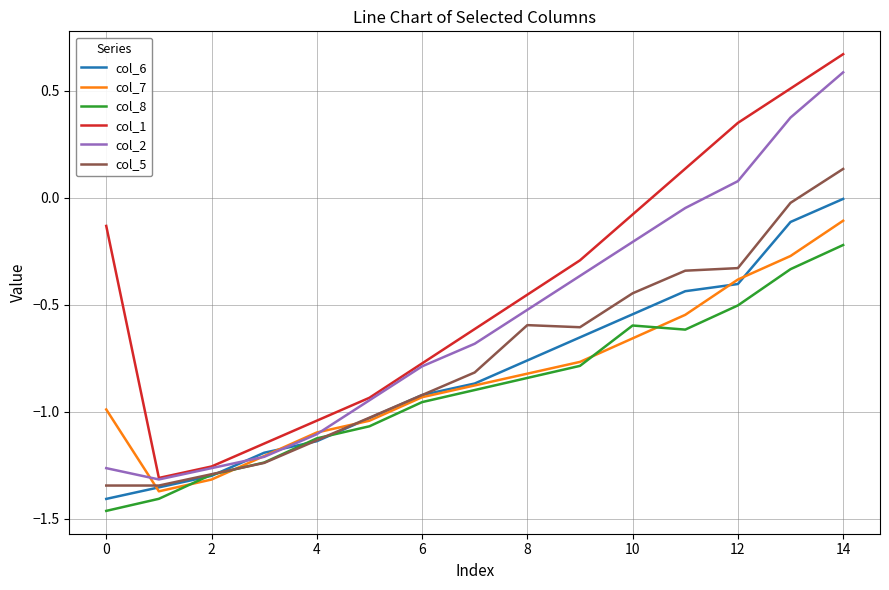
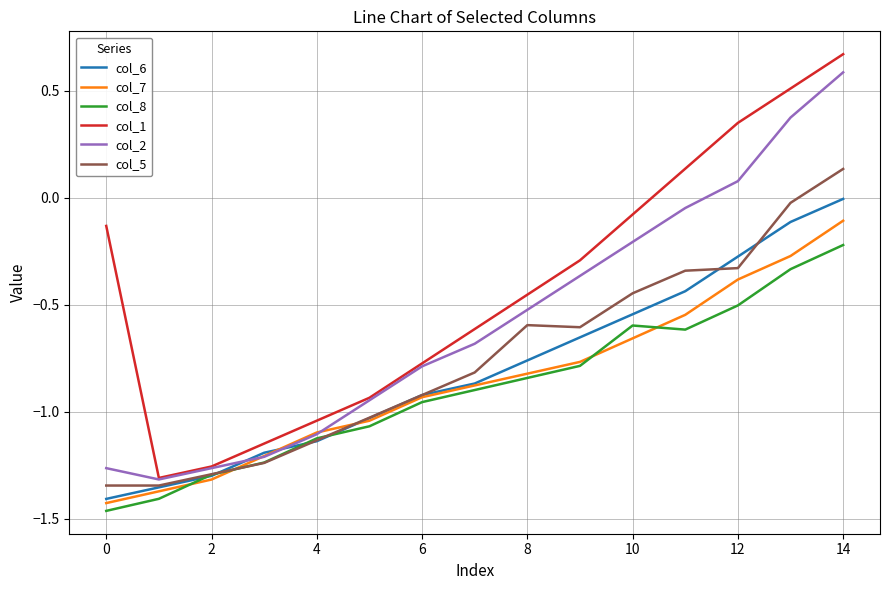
  {
    "col_6": {
      "0": -1.41,
      "8": -0.76,
      "10": -0.54,
-     "12": -0.40,
+     "12": -0.28,
      "14": -0.01
    },
    "col_7": {
-     "0": -0.99,
+     "0": -1.43,
      "2": -1.32,
      "8": -0.82,
      "10": -0.66,
      "12": -0.38,
      "14": -0.11
    },
    "col_8": {
      "0": -1.46,
      "6": -0.96,
      "8": -0.84,
      "10": -0.60,
      "12": -0.50,
      "14": -0.22
    },
    "col_1": {
      "0": -0.13,
      "4": -1.04,
      "6": -0.77,
      "8": -0.45,
      "10": -0.08,
      "12": 0.35,
      "14": 0.67
    },
    "col_2": {
      "0": -1.26,
      "6": -0.79,
      "8": -0.52,
      "10": -0.21,
      "12": 0.08,
      "14": 0.59
    },
    "col_5": {
      "0": -1.34,
      "8": -0.60,
      "10": -0.45,
      "12": -0.33,
      "14": 0.13
    }
  }
